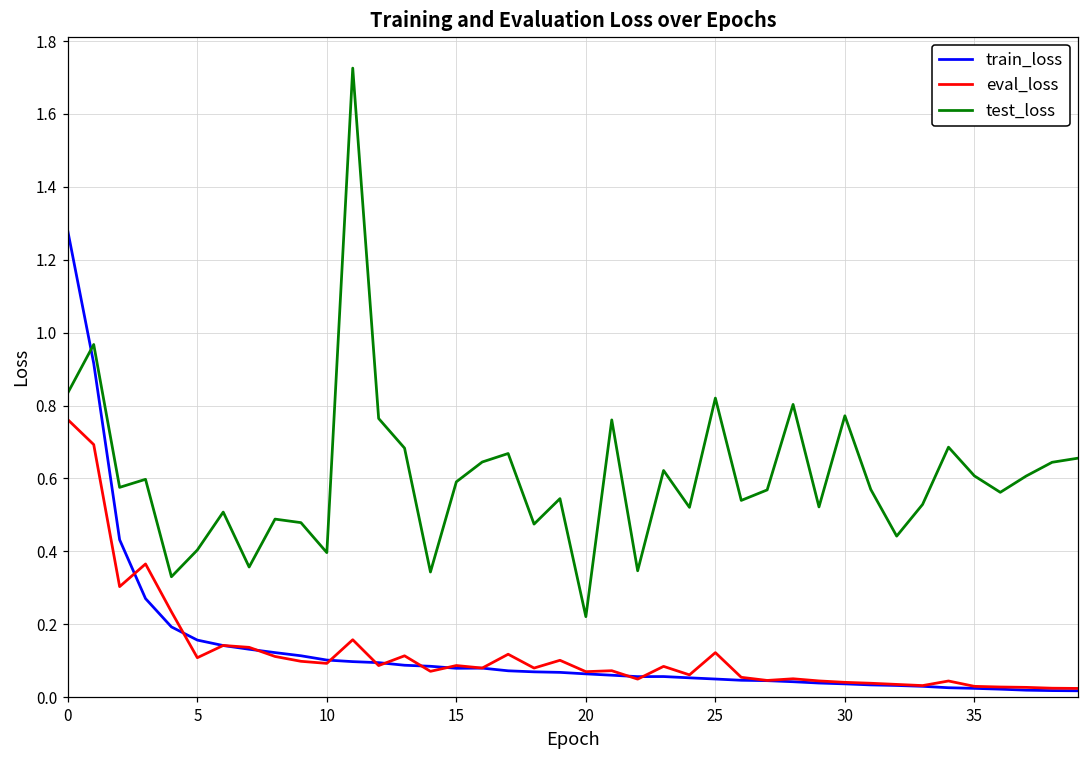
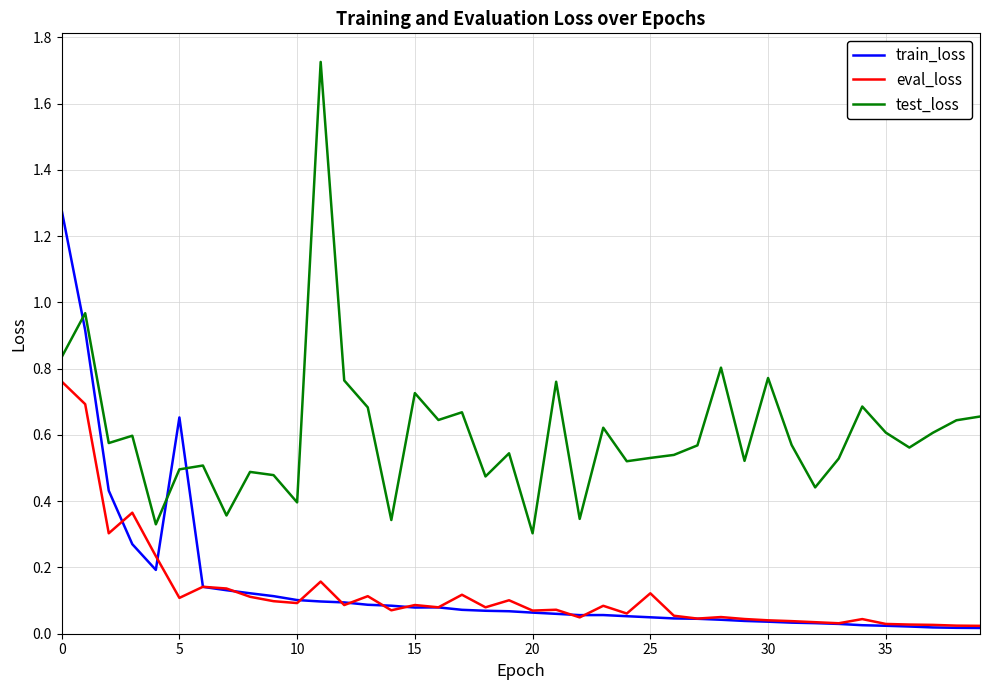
  {
    "train_loss": {
      "0": 1.28,
-     "5": 0.16,
+     "5": 0.65,
      "10": 0.10,
      "25": 0.05
    },
    "eval_loss": {
      "0": 0.76,
      "5": 0.11,
      "10": 0.09,
      "25": 0.12
    },
    "test_loss": {
      "0": 0.83,
-     "5": 0.40,
+     "5": 0.50,
      "10": 0.40,
-     "15": 0.59,
-     "20": 0.22,
-     "25": 0.82,
+     "15": 0.73,
+     "20": 0.30,
+     "25": 0.53,
      "30": 0.77,
      "35": 0.61
    }
  }
